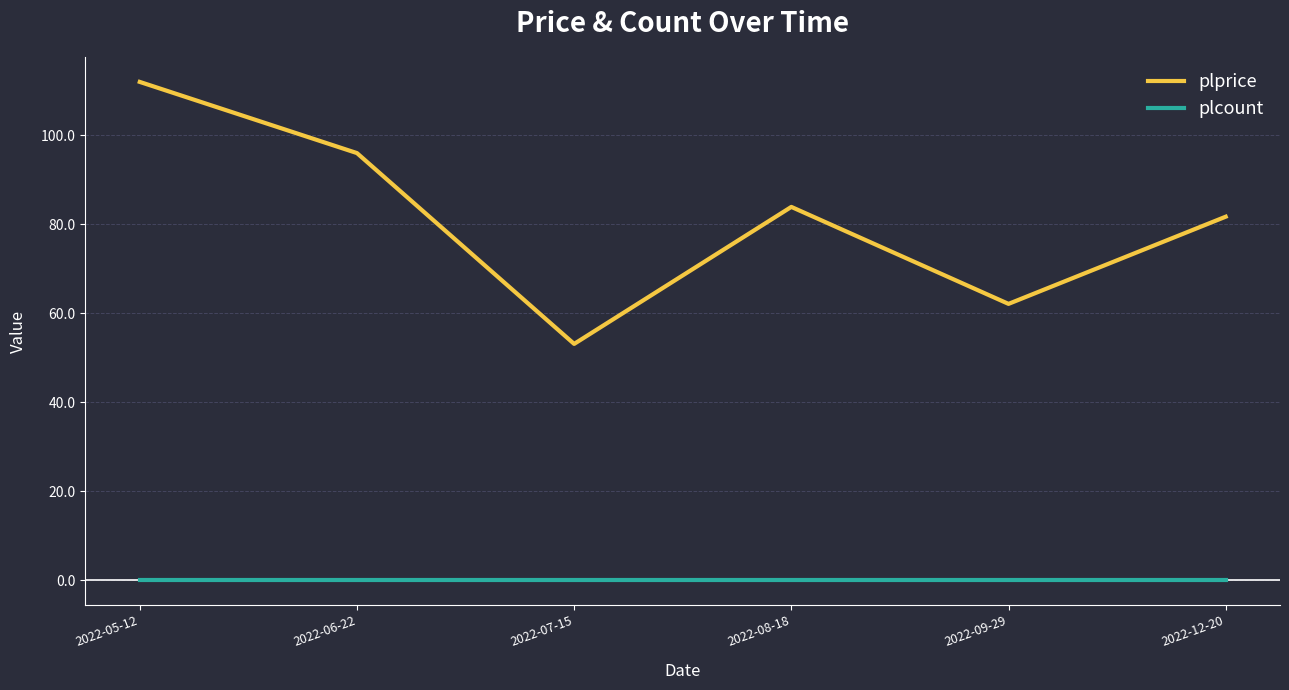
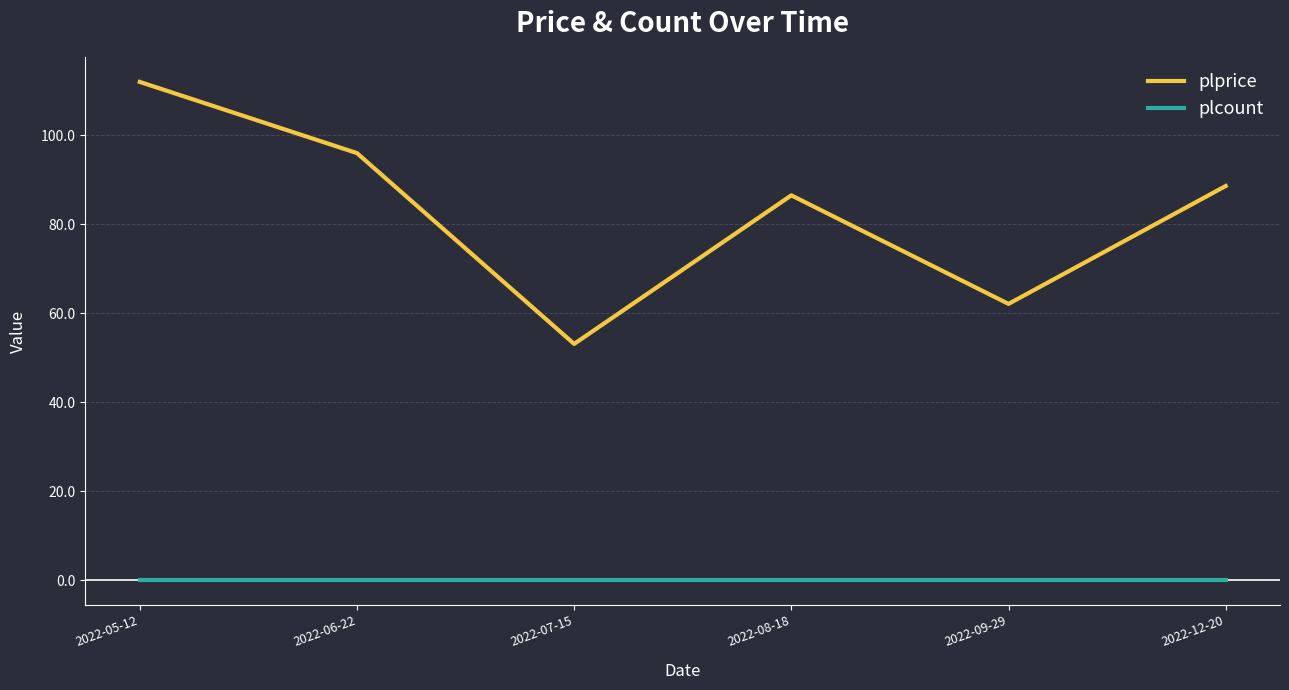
  {
    "plprice": {
      "2022-05-12": 112,
      "2022-06-22": 96,
      "2022-07-15": 53,
-     "2022-08-18": 84,
+     "2022-08-18": 87,
      "2022-09-29": 62,
-     "2022-12-20": 82
+     "2022-12-20": 89
    },
    "plcount": {
      "2022-05-12": 0,
      "2022-06-22": 0,
      "2022-07-15": 0,
      "2022-08-18": 0,
      "2022-09-29": 0,
      "2022-12-20": 0
    }
  }
